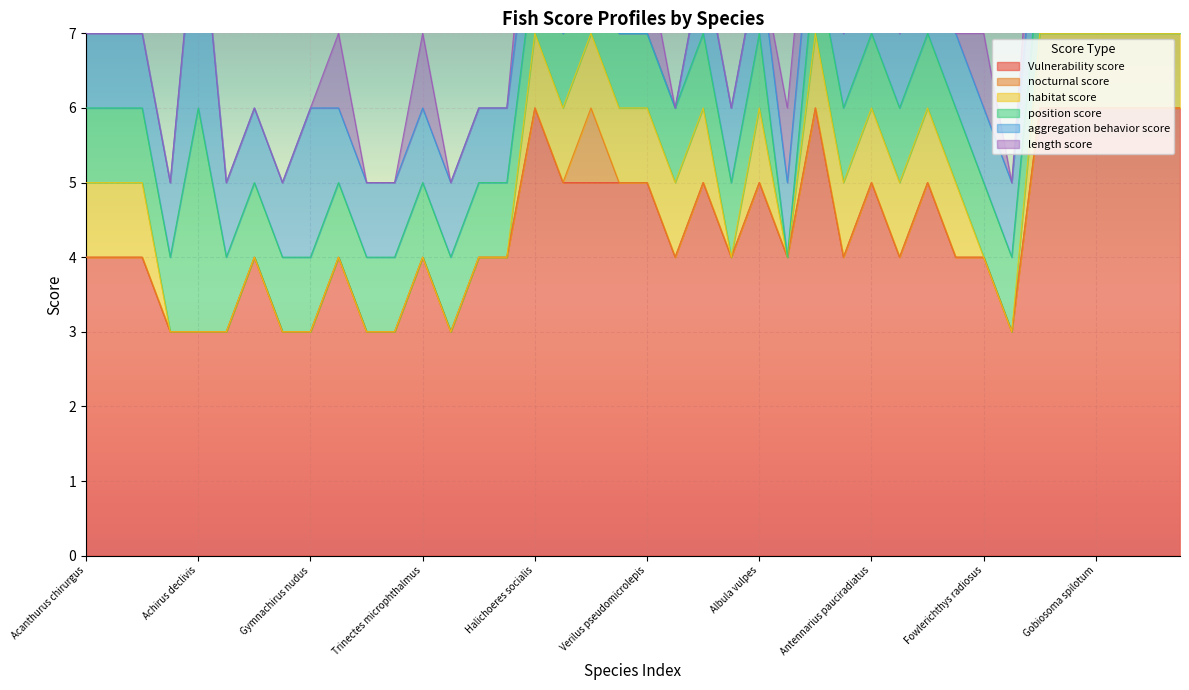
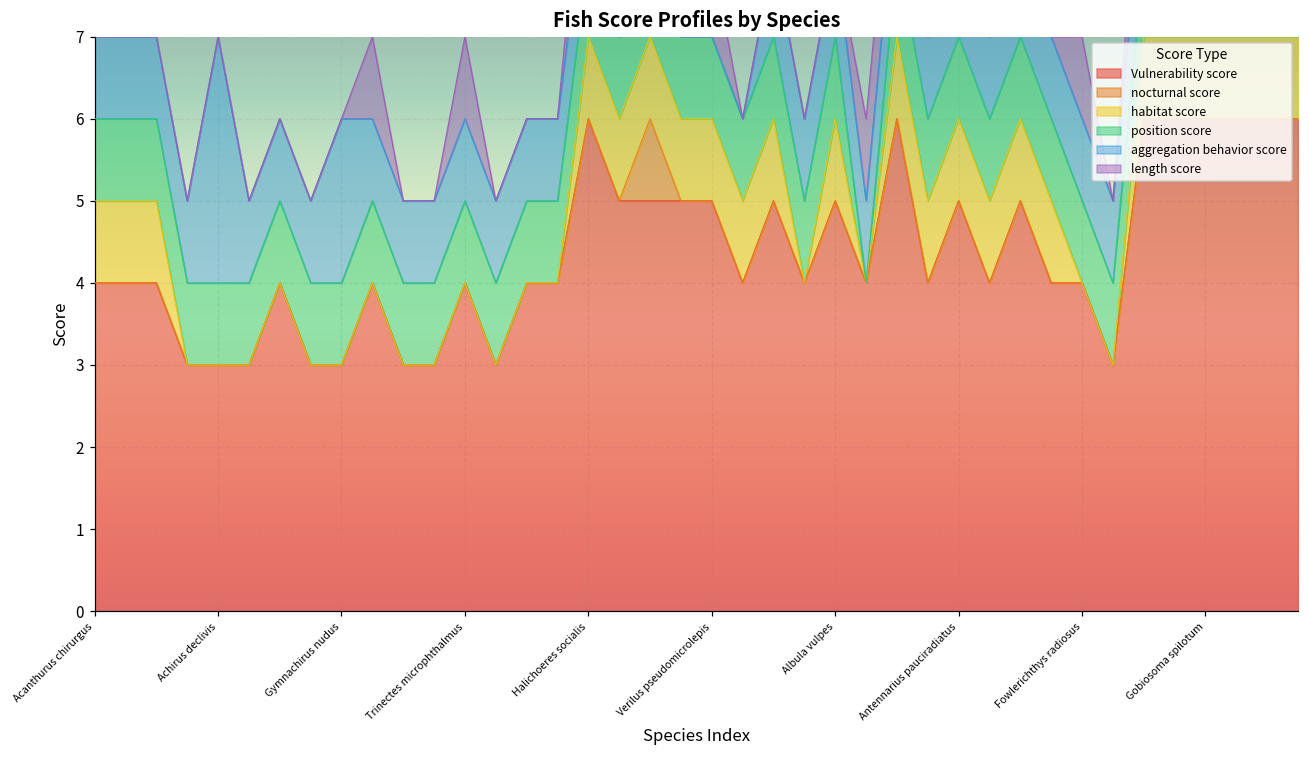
  {
    "habitat score": {
      "Acanthurus chirurgus": 5,
      "Halichoeres socialis": 7,
      "Verilus pseudomicrolepis": 6,
      "Albula vulpes": 6,
      "Antennarius pauciradiatus": 6,
      "Gobiosoma spilotum": 7
    },
    "position score": {
      "Acanthurus chirurgus": 1,
-     "Achirus declivis": 3,
+     "Achirus declivis": 1,
      "Gymnachirus nudus": 1,
      "Trinectes microphthalmus": 1,
      "Albula vulpes": 1,
      "Antennarius pauciradiatus": 1,
      "Fowlerichthys radiosus": 1
    },
    "aggregation behavior score": {
      "Trinectes microphthalmus": 1,
      "Fowlerichthys radiosus": 1
    },
    "length score": {
      "Trinectes microphthalmus": 1,
      "Fowlerichthys radiosus": 1
    }
  }
